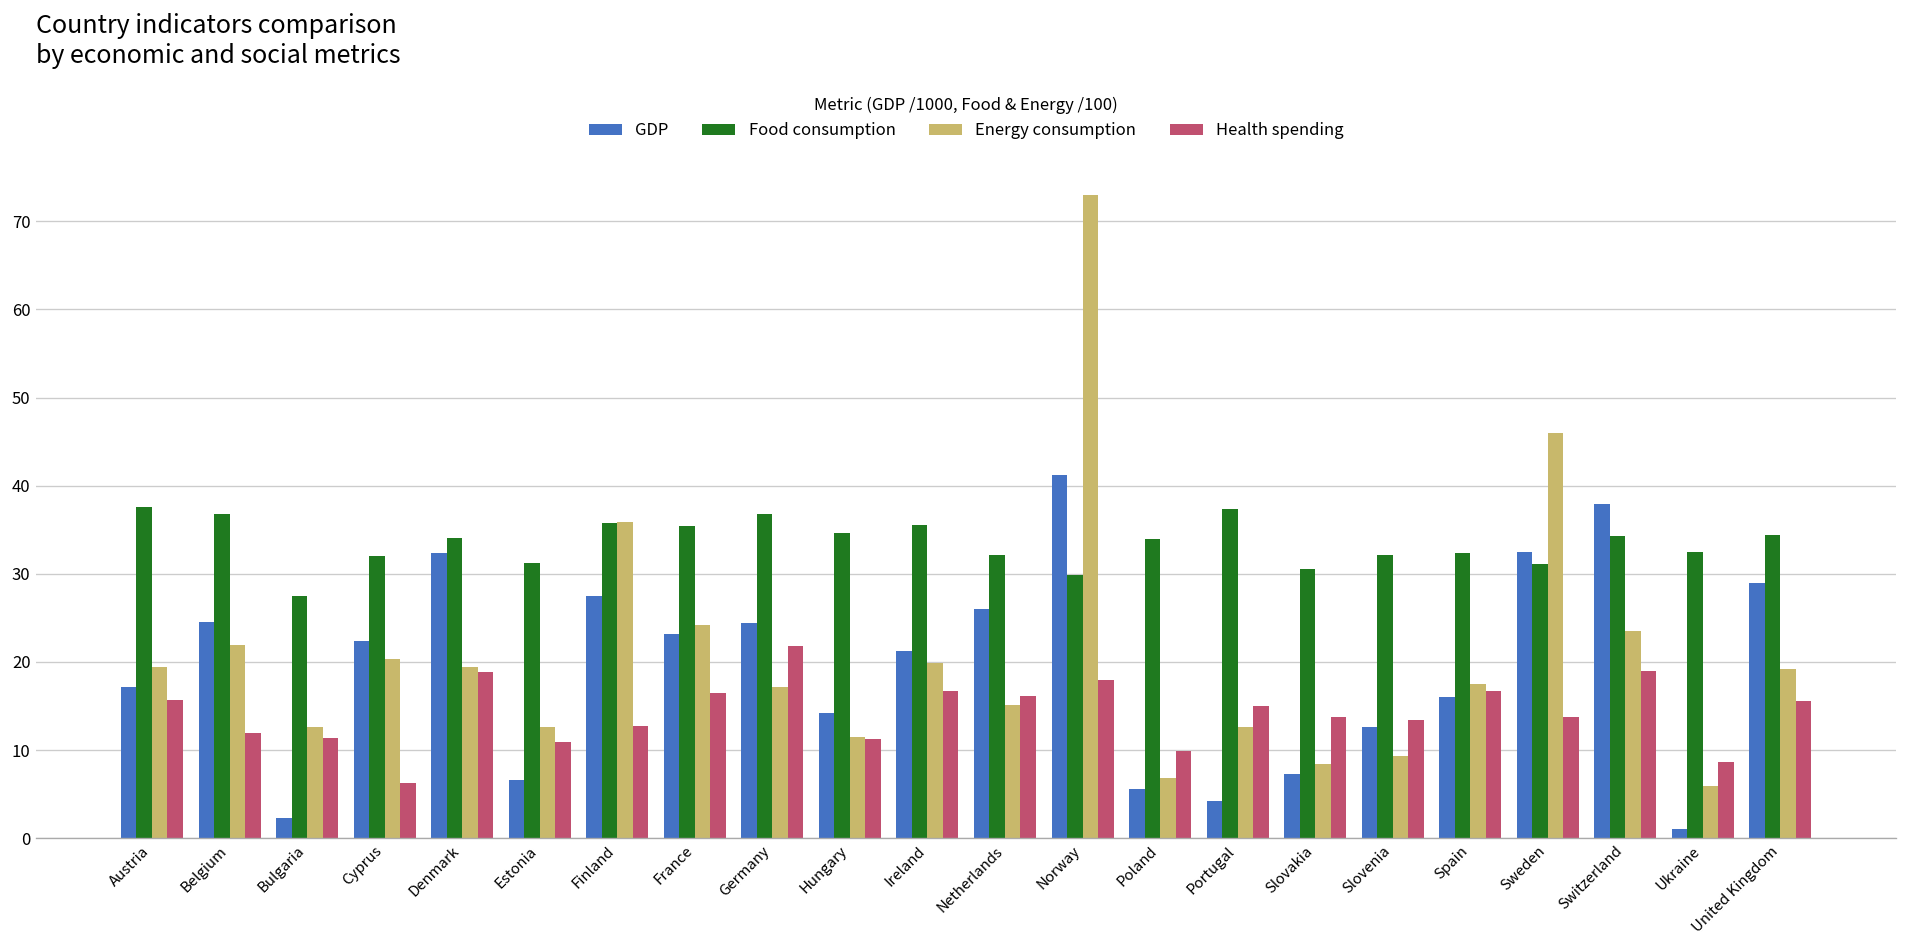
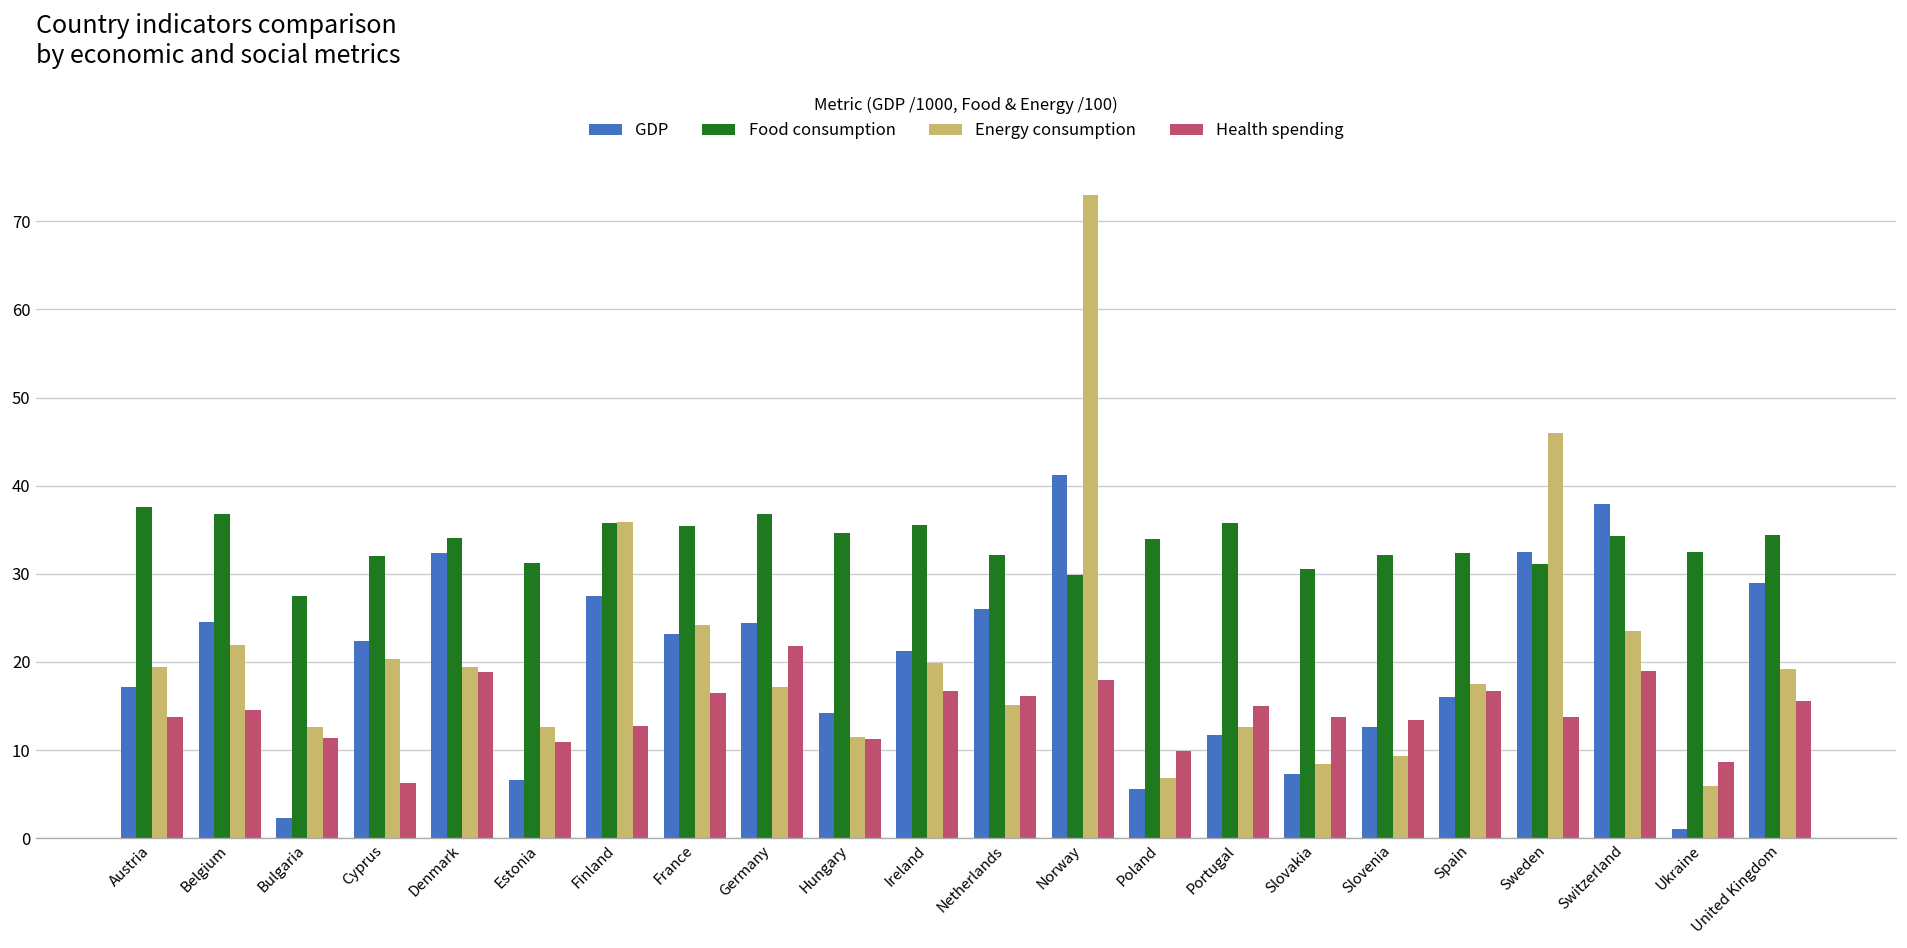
  {
    "GDP": {
      "Austria": 17,
      "Belgium": 25,
      "Bulgaria": 2,
      "Cyprus": 22,
      "Denmark": 32,
      "Estonia": 7,
      "Finland": 27,
      "France": 23,
      "Germany": 24,
      "Hungary": 14,
      "Ireland": 21,
      "Netherlands": 26,
      "Norway": 41,
      "Poland": 6,
-     "Portugal": 4,
+     "Portugal": 12,
      "Slovakia": 7,
      "Slovenia": 13,
      "Spain": 16,
      "Sweden": 32,
      "Switzerland": 38,
      "Ukraine": 1,
      "United Kingdom": 29
    },
    "Food consumption": {
      "Austria": 38,
      "Belgium": 37,
      "Bulgaria": 27,
      "Cyprus": 32,
      "Denmark": 34,
      "Estonia": 31,
      "Finland": 36,
      "France": 35,
      "Germany": 37,
      "Hungary": 35,
      "Ireland": 36,
      "Netherlands": 32,
      "Norway": 30,
      "Poland": 34,
-     "Portugal": 37,
+     "Portugal": 36,
      "Slovakia": 31,
      "Slovenia": 32,
      "Spain": 32,
      "Sweden": 31,
      "Switzerland": 34,
      "Ukraine": 33,
      "United Kingdom": 34
    },
    "Energy consumption": {
      "Austria": 19,
      "Belgium": 22,
      "Bulgaria": 13,
      "Cyprus": 20,
      "Denmark": 19,
      "Estonia": 13,
      "Finland": 36,
      "France": 24,
      "Germany": 17,
      "Hungary": 11,
      "Ireland": 20,
      "Netherlands": 15,
      "Norway": 73,
      "Poland": 7,
      "Portugal": 13,
      "Slovakia": 8,
      "Slovenia": 9,
      "Spain": 18,
      "Sweden": 46,
      "Switzerland": 24,
      "Ukraine": 6,
      "United Kingdom": 19
    },
    "Health spending": {
-     "Austria": 16,
-     "Belgium": 12,
+     "Austria": 14,
+     "Belgium": 15,
      "Bulgaria": 11,
      "Cyprus": 6,
      "Denmark": 19,
      "Estonia": 11,
      "Finland": 13,
      "France": 16,
      "Germany": 22,
      "Hungary": 11,
      "Ireland": 17,
      "Netherlands": 16,
      "Norway": 18,
      "Poland": 10,
      "Portugal": 15,
      "Slovakia": 14,
      "Slovenia": 13,
      "Spain": 17,
      "Sweden": 14,
      "Switzerland": 19,
      "Ukraine": 9,
      "United Kingdom": 16
    }
  }
